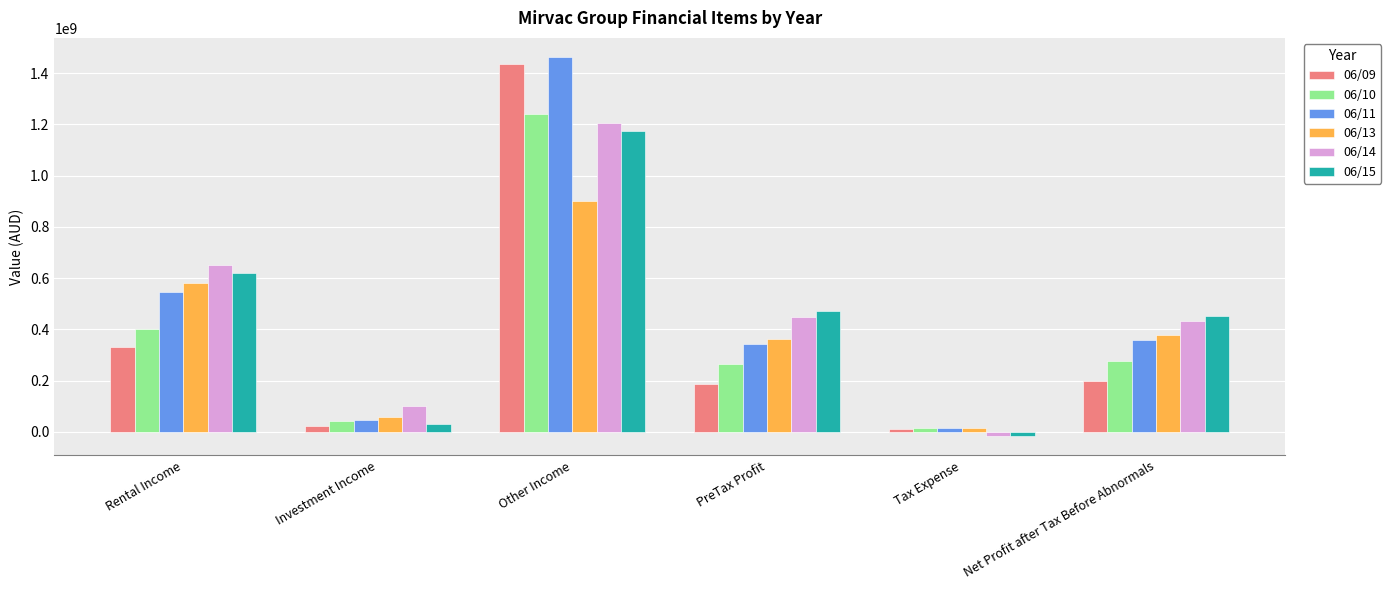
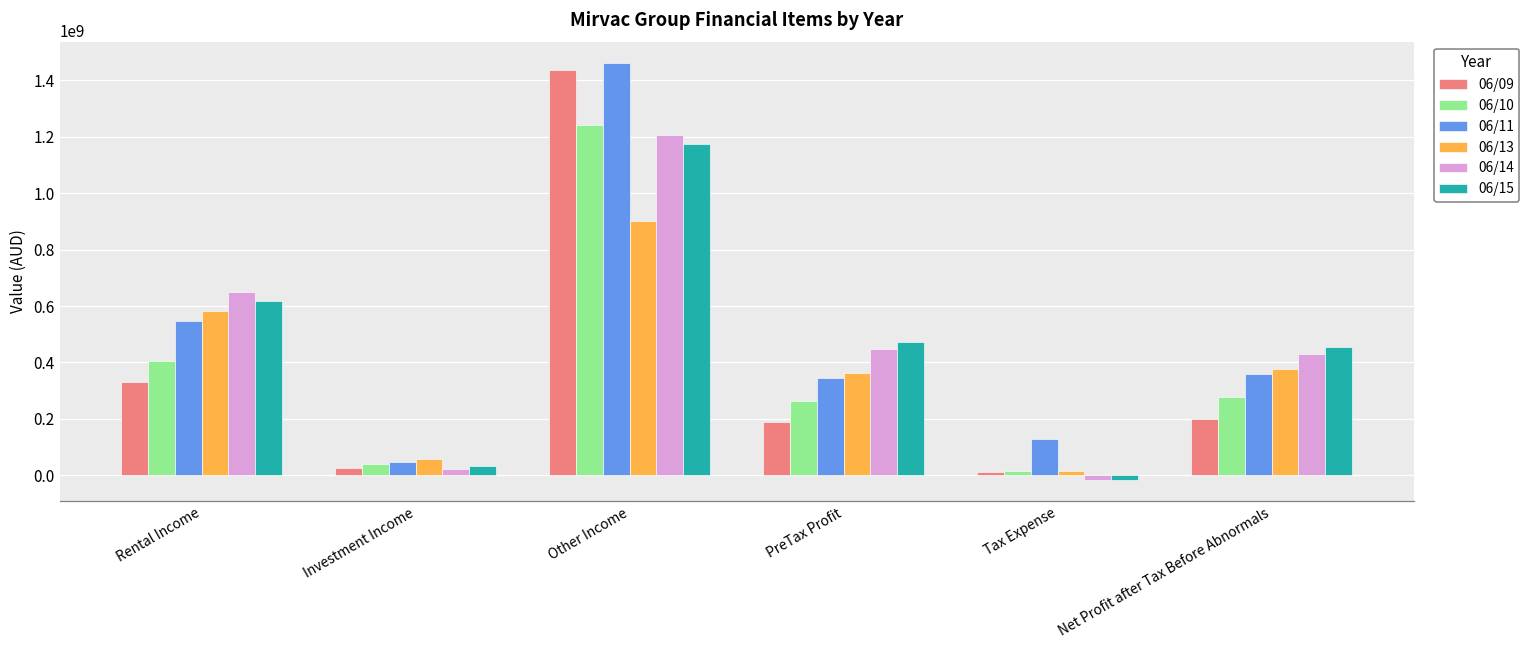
  {
    "06/09": {
      "Rental Income": 330000000,
      "Investment Income": 20000000,
      "Other Income": 1440000000,
      "PreTax Profit": 190000000,
      "Tax Expense": 10000000,
      "Net Profit after Tax Before Abnormals": 200000000
    },
    "06/10": {
      "Rental Income": 400000000,
      "Investment Income": 40000000,
      "Other Income": 1240000000,
      "PreTax Profit": 260000000,
      "Tax Expense": 10000000,
      "Net Profit after Tax Before Abnormals": 280000000
    },
    "06/11": {
      "Rental Income": 550000000,
      "Investment Income": 50000000,
      "Other Income": 1460000000,
      "PreTax Profit": 340000000,
-     "Tax Expense": 10000000,
+     "Tax Expense": 130000000,
      "Net Profit after Tax Before Abnormals": 360000000
    },
    "06/13": {
      "Rental Income": 580000000,
      "Investment Income": 60000000,
      "Other Income": 900000000,
      "PreTax Profit": 360000000,
      "Tax Expense": 10000000,
      "Net Profit after Tax Before Abnormals": 380000000
    },
    "06/14": {
      "Rental Income": 650000000,
-     "Investment Income": 100000000,
+     "Investment Income": 20000000,
      "Other Income": 1200000000,
      "PreTax Profit": 450000000,
      "Tax Expense": -20000000,
      "Net Profit after Tax Before Abnormals": 430000000
    },
    "06/15": {
      "Rental Income": 620000000,
      "Investment Income": 30000000,
      "Other Income": 1170000000,
      "PreTax Profit": 470000000,
      "Tax Expense": -20000000,
      "Net Profit after Tax Before Abnormals": 450000000
    }
  }
